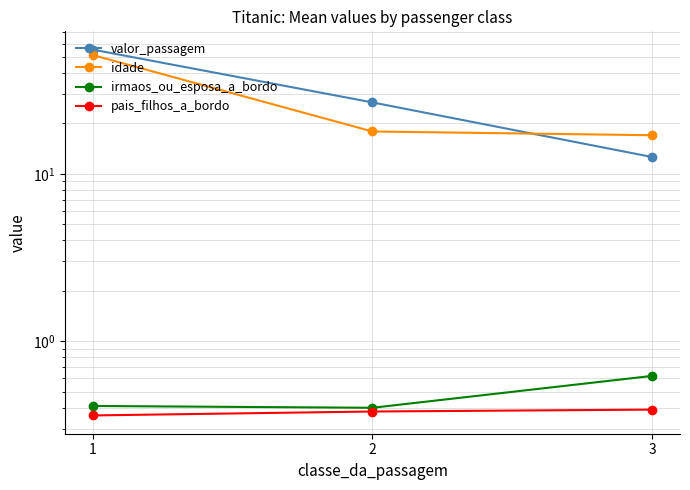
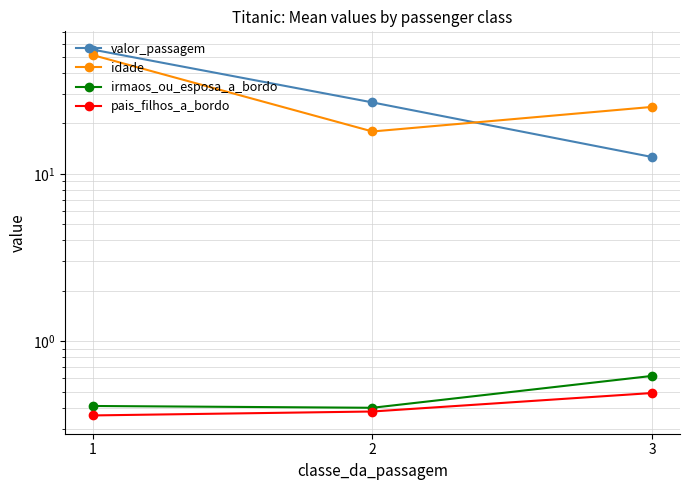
  {
    "valor_passagem": {
      "1": 55,
      "2": 27,
      "3": 13
    },
    "idade": {
      "1": 51,
      "2": 18,
-     "3": 17
+     "3": 25
    },
    "irmaos_ou_esposa_a_bordo": {
      "1": 0.41,
      "2": 0.40,
      "3": 0.62
    },
    "pais_filhos_a_bordo": {
      "1": 0.36,
      "2": 0.38,
-     "3": 0.39
+     "3": 0.49
    }
  }
